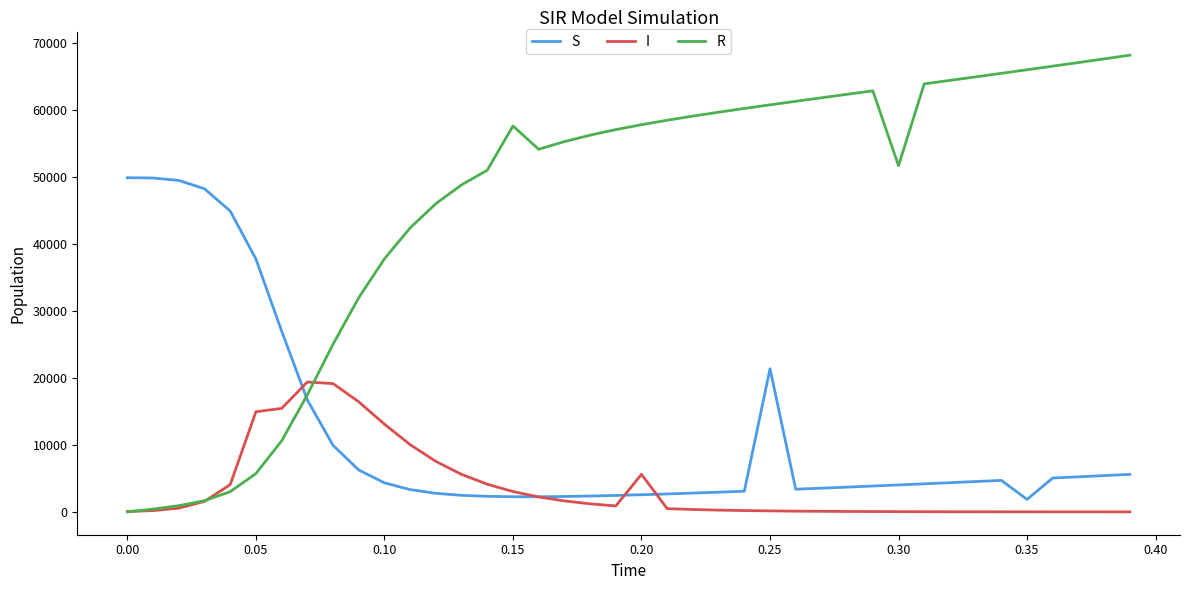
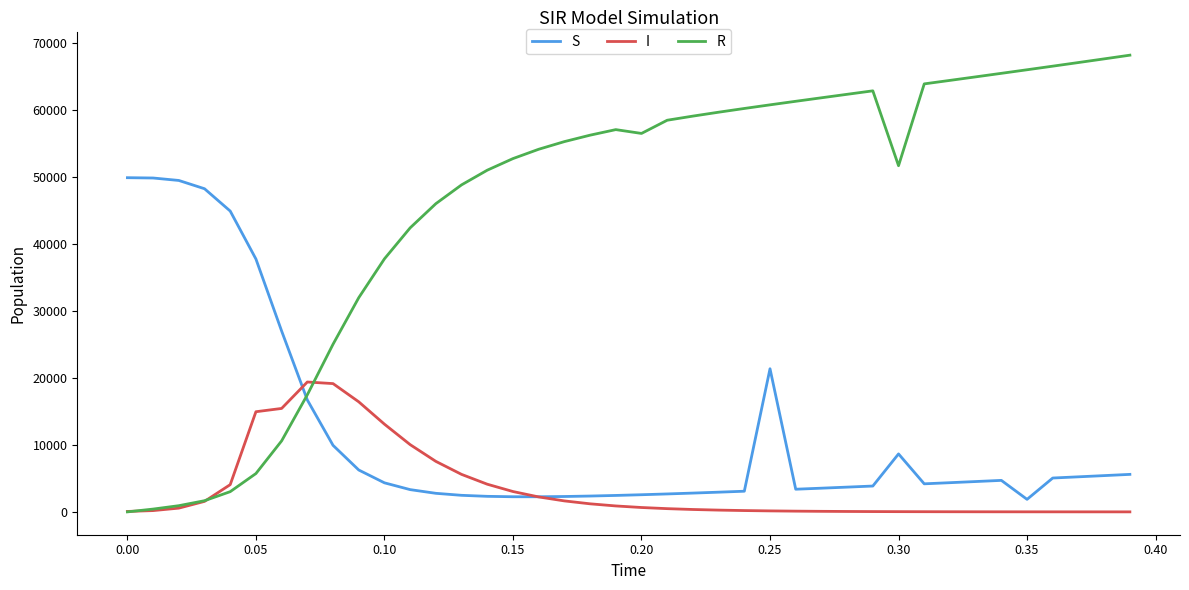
  {
    "S": {
      "0.00": 50000,
      "0.05": 38000,
      "0.10": 4000,
      "0.15": 2000,
      "0.20": 3000,
      "0.25": 21000,
-     "0.30": 4000,
+     "0.30": 9000,
      "0.35": 2000
    },
    "I": {
      "0.05": 15000,
      "0.10": 13000,
      "0.15": 3000,
-     "0.20": 6000,
+     "0.20": 1000,
      "0.25": 0,
      "0.30": 0,
      "0.35": 0
    },
    "R": {
      "0.05": 6000,
      "0.10": 38000,
-     "0.15": 58000,
-     "0.20": 58000,
+     "0.15": 53000,
+     "0.20": 57000,
      "0.25": 61000,
      "0.30": 52000,
      "0.35": 66000
    }
  }
